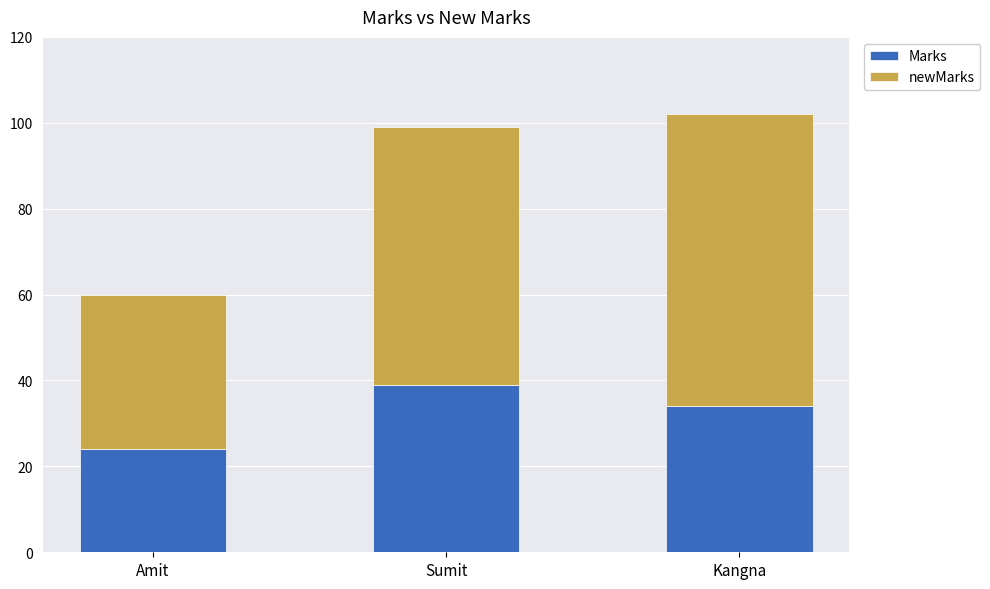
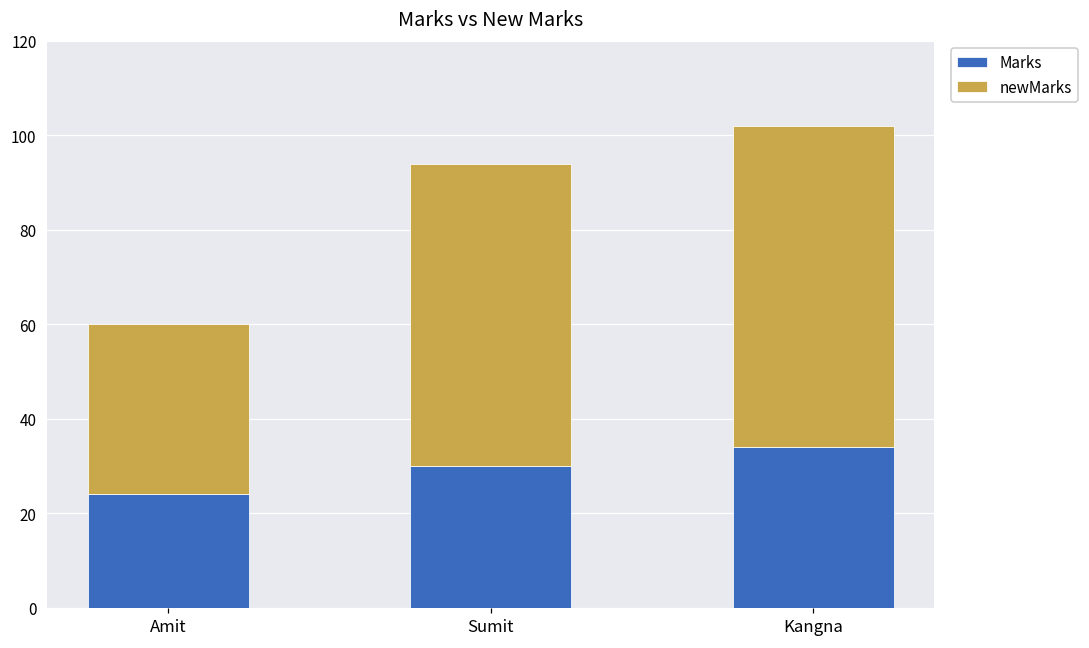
  {
    "Marks": {
      "Amit": 24,
-     "Sumit": 39,
+     "Sumit": 30,
      "Kangna": 34
    },
    "newMarks": {
      "Amit": 36,
-     "Sumit": 60,
+     "Sumit": 64,
      "Kangna": 68
    }
  }
